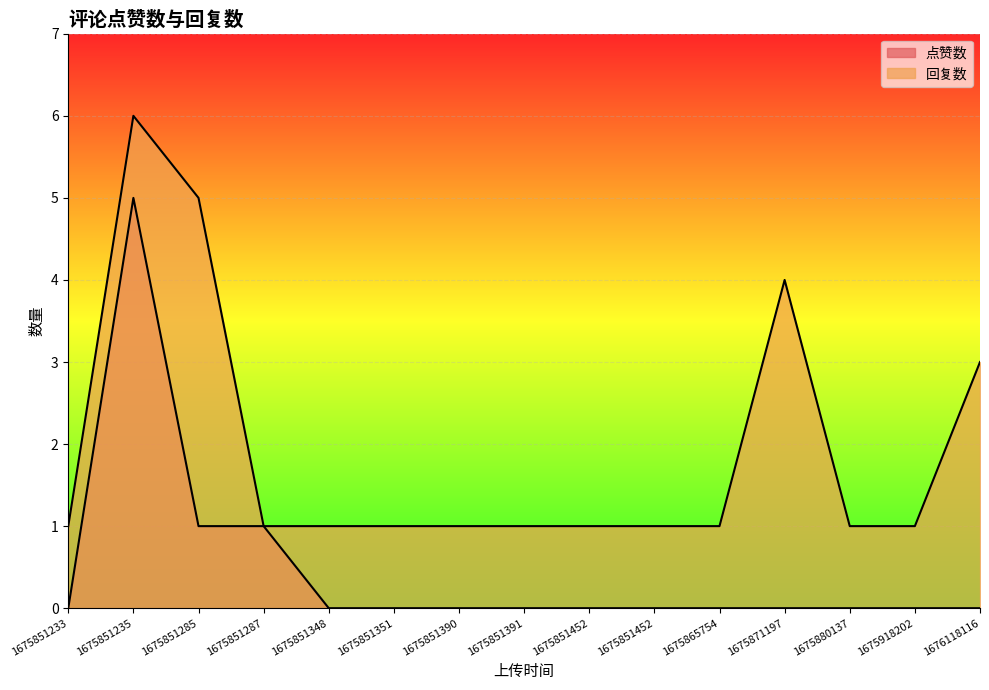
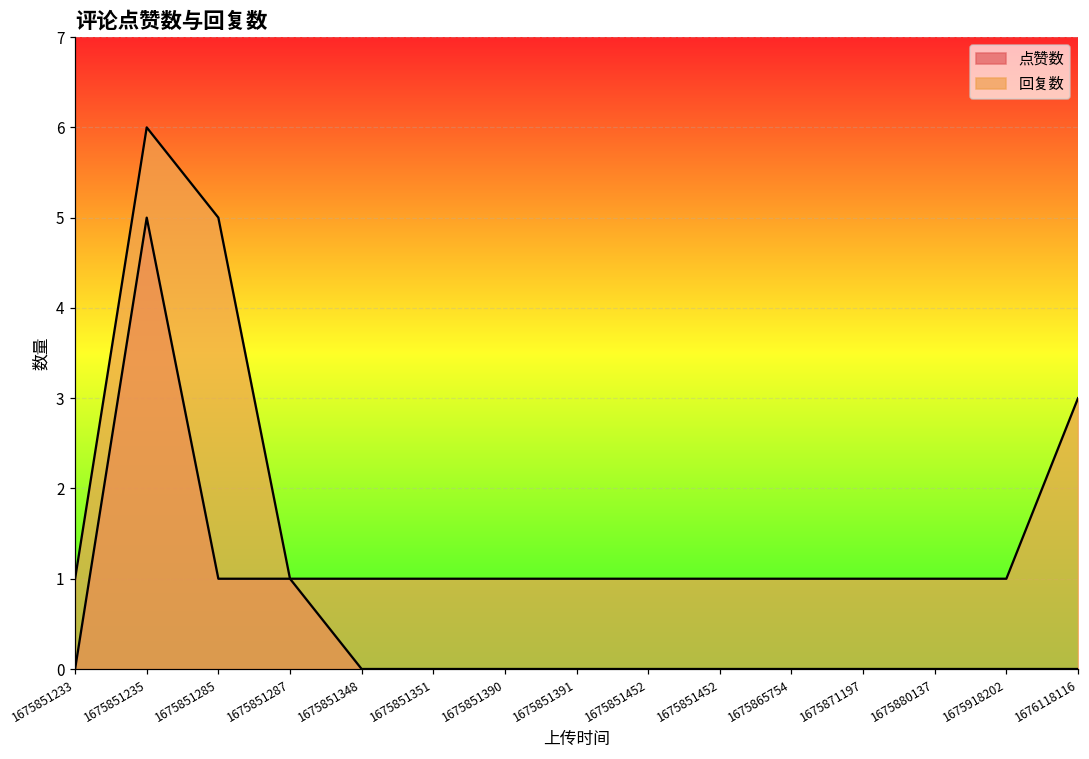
  {
    "点赞数": {
      "1675851233": 0,
      "1675851235": 5,
      "1675851285": 1,
      "1675851348": 0,
      "1675851351": 0,
      "1675851390": 0,
      "1675851391": 0,
      "1675865754": 0,
      "1675871197": 0,
      "1675880137": 0,
      "1675918202": 0,
      "1676118116": 0
    },
    "回复数": {
      "1675851233": 1,
      "1675851235": 6,
      "1675851285": 5,
      "1675851348": 1,
      "1675851351": 1,
      "1675851390": 1,
      "1675851391": 1,
      "1675865754": 1,
-     "1675871197": 4,
+     "1675871197": 1,
      "1675880137": 1,
      "1675918202": 1,
      "1676118116": 3
    }
  }
